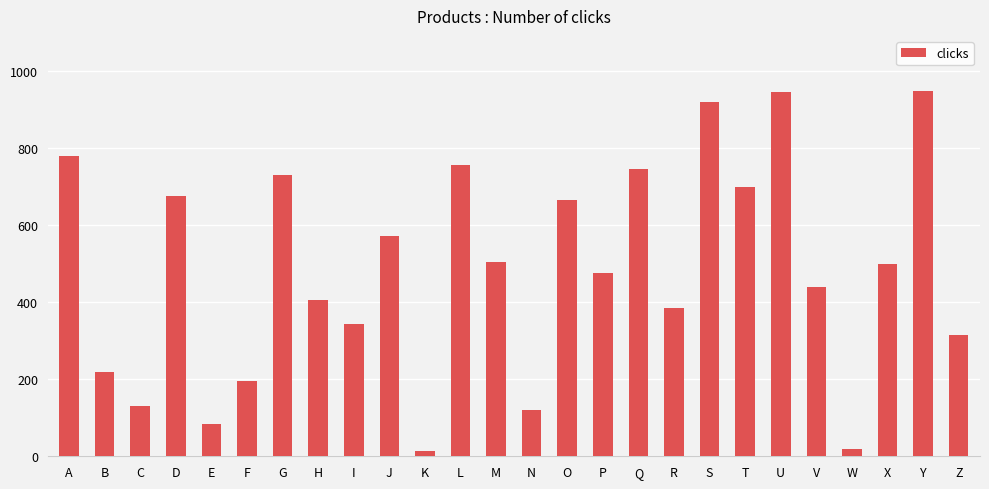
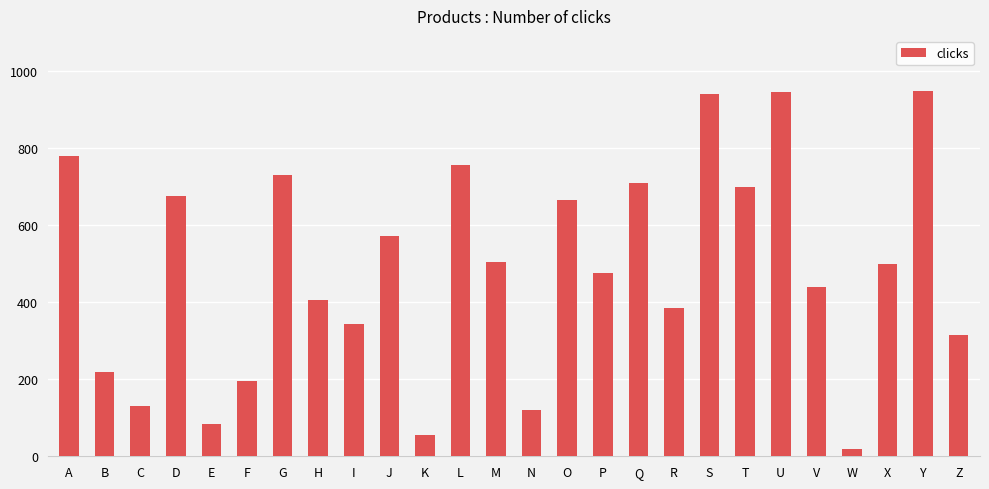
  {
    "A": 780,
    "B": 220,
    "C": 130,
    "D": 680,
    "E": 80,
    "F": 200,
    "G": 730,
    "H": 410,
    "I": 340,
    "J": 570,
-   "K": 20,
+   "K": 60,
    "L": 760,
    "M": 500,
    "N": 120,
    "O": 670,
    "P": 480,
-   "Q": 750,
+   "Q": 710,
    "R": 390,
-   "S": 920,
+   "S": 940,
    "T": 700,
    "U": 950,
    "V": 440,
    "W": 20,
    "X": 500,
    "Y": 950,
    "Z": 310
  }
